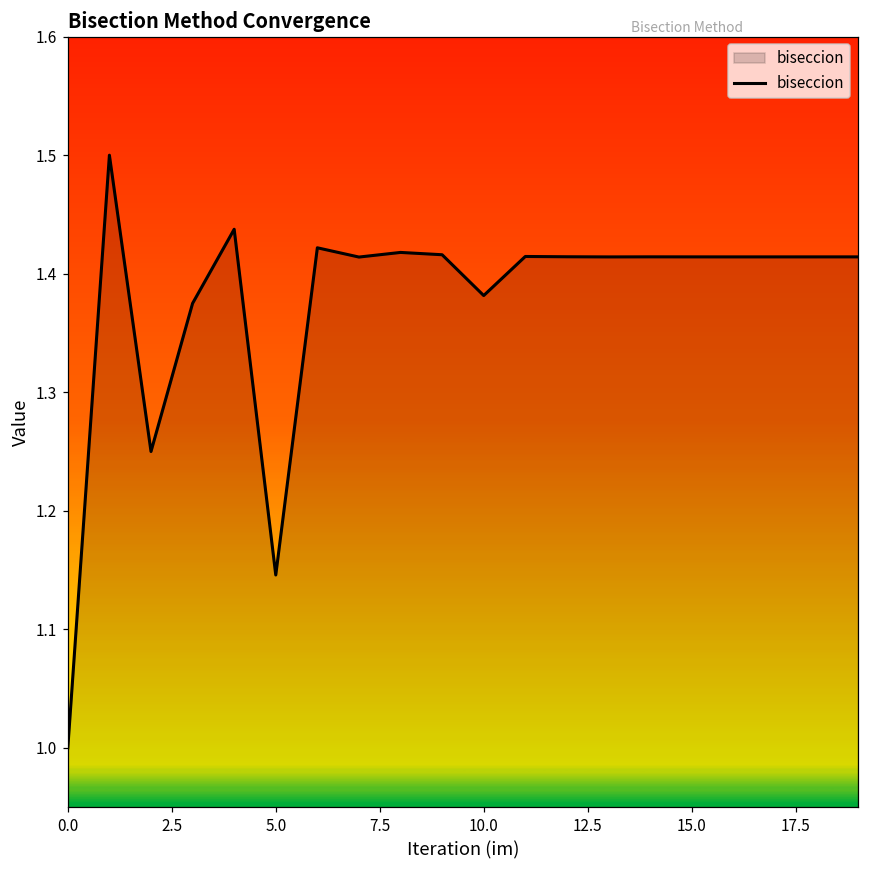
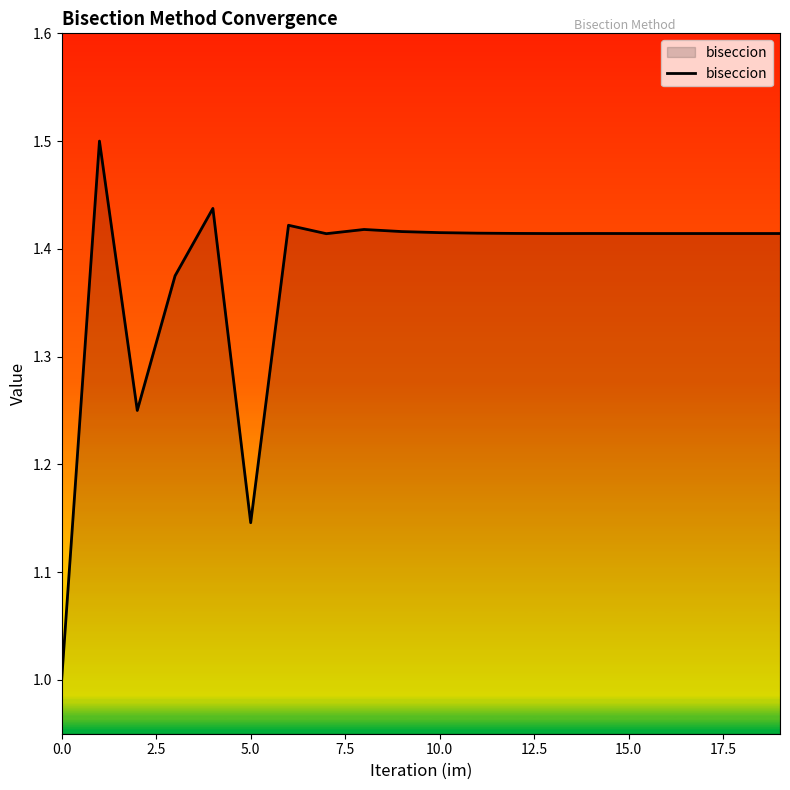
  {
    "0.0": 1.000,
    "5.0": 1.146,
-   "10.0": 1.382,
+   "10.0": 1.415,
    "15.0": 1.414
  }
